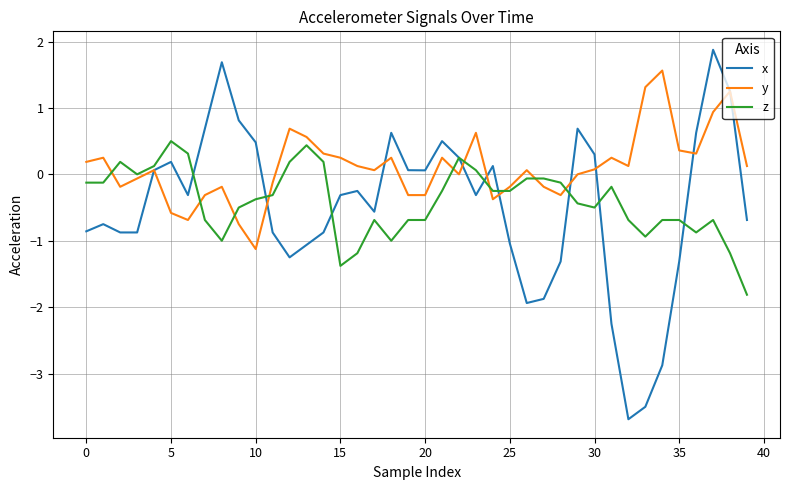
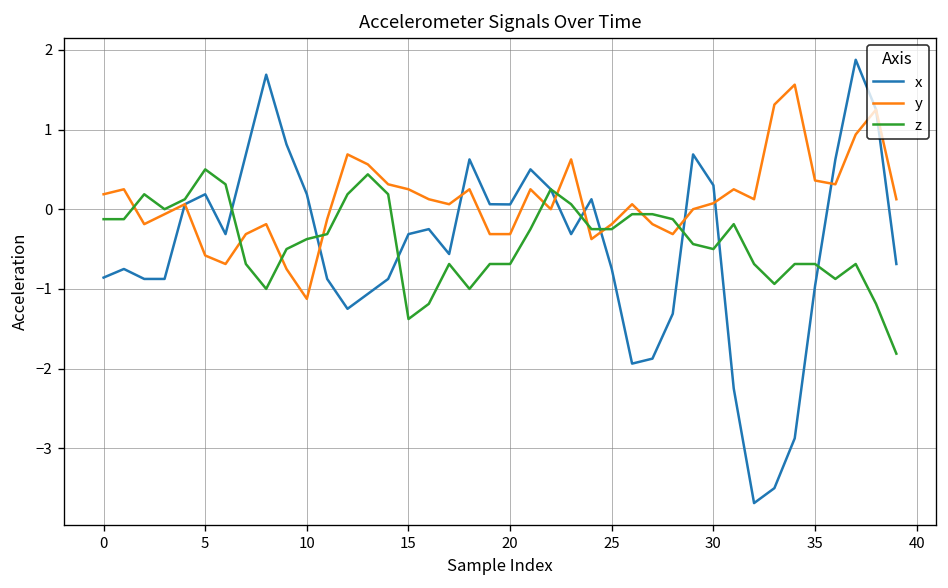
  {
    "x": {
      "0": -0.9,
      "5": 0.2,
-     "10": 0.5,
+     "10": 0.2,
      "15": -0.3,
      "20": 0.1,
-     "25": -1.0,
+     "25": -0.8,
      "30": 0.3,
-     "35": -1.3
+     "35": -1.0
    },
    "y": {
      "0": 0.2,
      "5": -0.6,
      "10": -1.1,
      "15": 0.3,
      "20": -0.3,
      "25": -0.2,
      "30": 0.1,
      "35": 0.4
    },
    "z": {
      "0": -0.1,
      "5": 0.5,
      "10": -0.4,
      "15": -1.4,
      "20": -0.7,
      "25": -0.3,
      "30": -0.5,
      "35": -0.7
    }
  }
